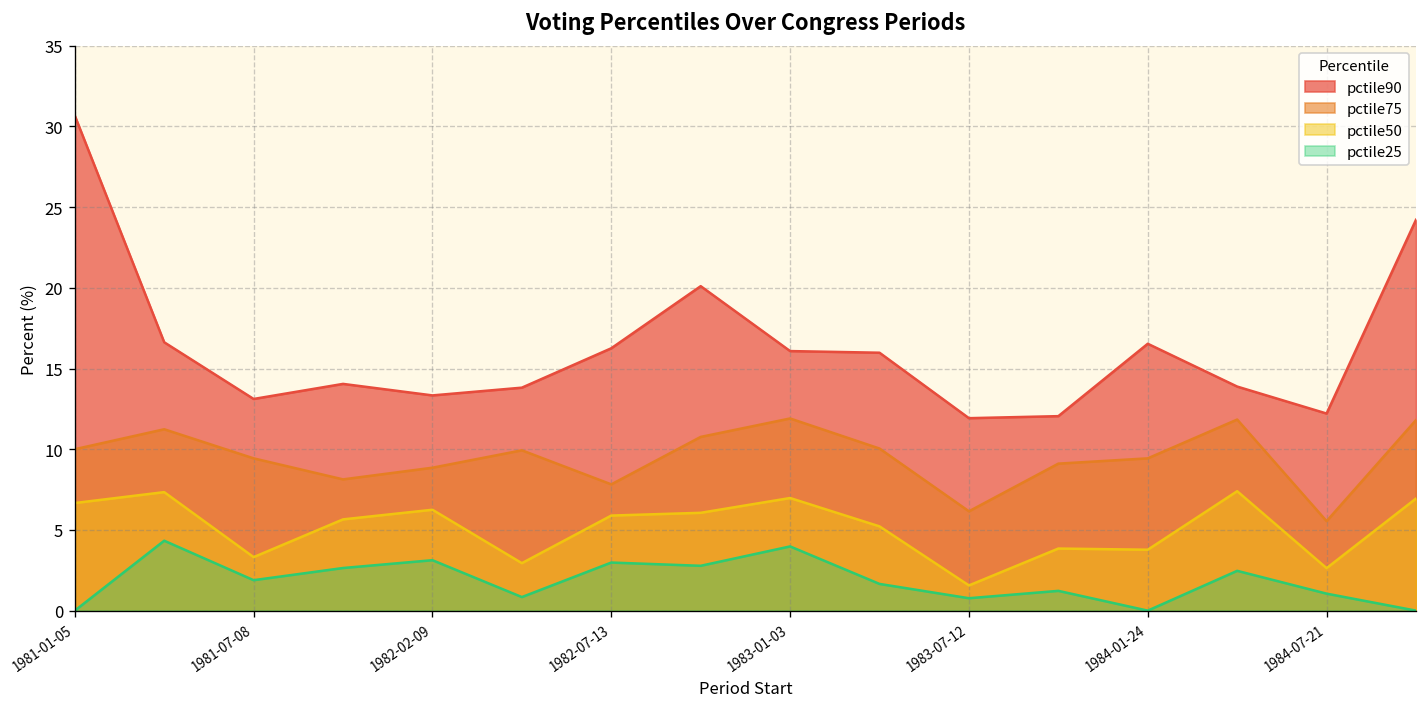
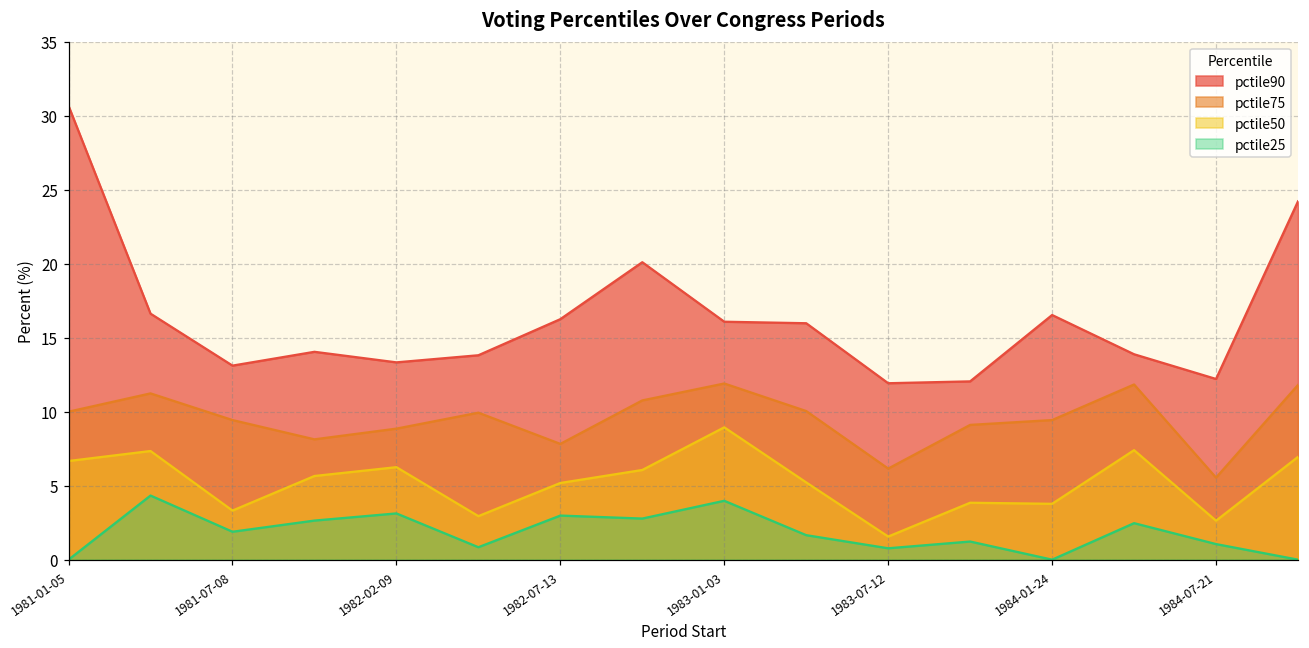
  {
    "pctile50": {
      "1981-01-05": 6.7,
      "1981-07-08": 3.3,
      "1982-02-09": 6.3,
-     "1982-07-13": 5.9,
-     "1983-01-03": 7.0,
+     "1982-07-13": 5.2,
+     "1983-01-03": 8.9,
      "1983-07-12": 1.6,
      "1984-01-24": 3.8,
      "1984-07-21": 2.6
    },
    "pctile25": {
      "1981-01-05": 0.0,
      "1981-07-08": 1.9,
      "1982-02-09": 3.1,
      "1982-07-13": 3.0,
      "1983-01-03": 4.0,
      "1983-07-12": 0.8,
      "1984-01-24": 0.0,
      "1984-07-21": 1.1
    }
  }
